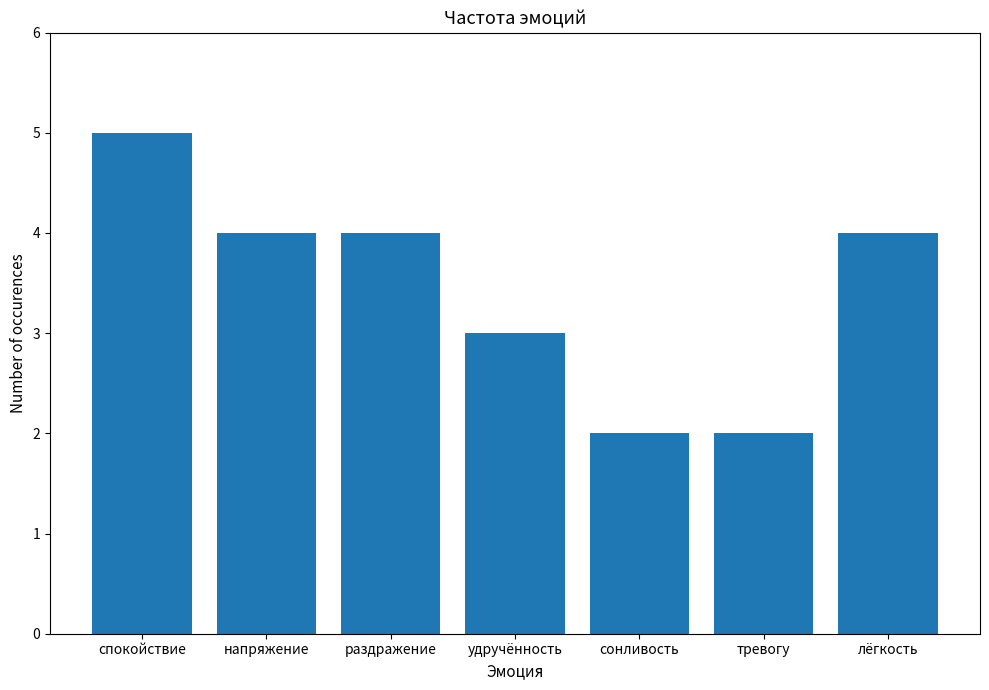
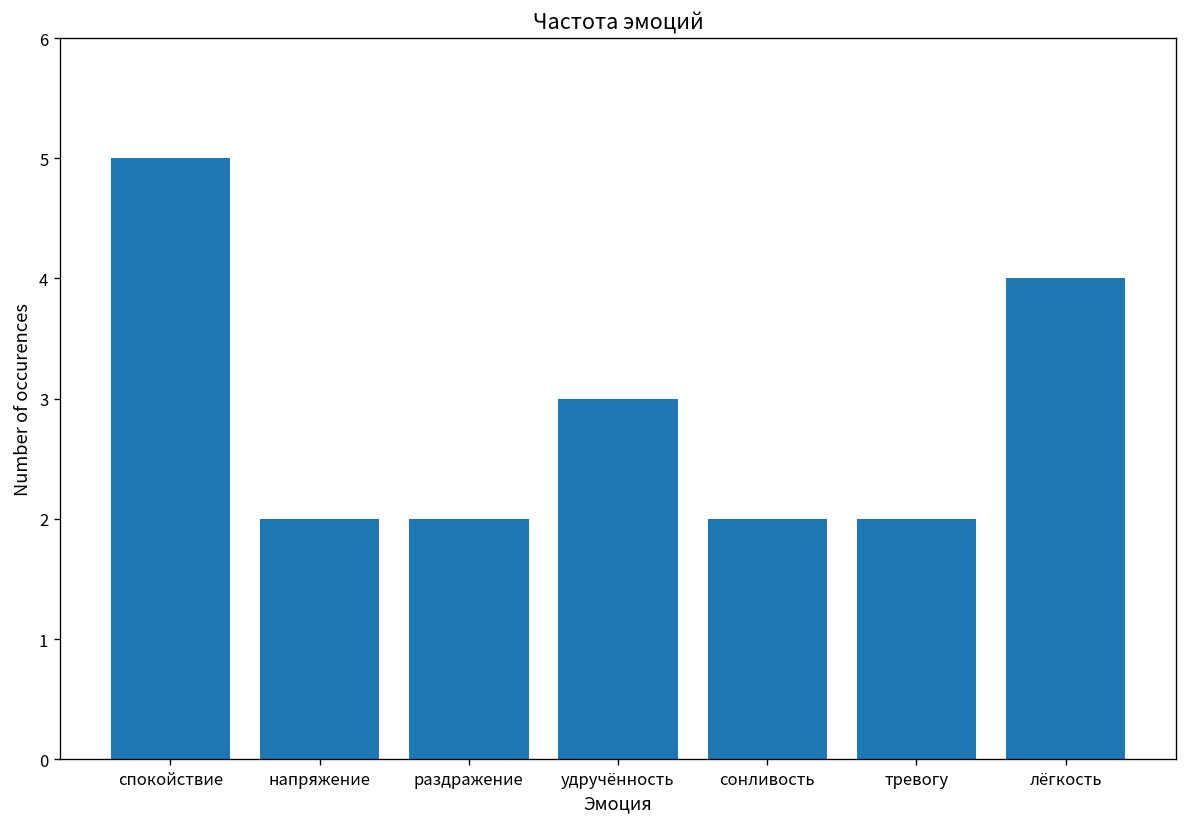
  {
    "спокойствие": 5,
-   "напряжение": 4,
-   "раздражение": 4,
+   "напряжение": 2,
+   "раздражение": 2,
    "удручённость": 3,
    "сонливость": 2,
    "тревогу": 2,
    "лёгкость": 4
  }
